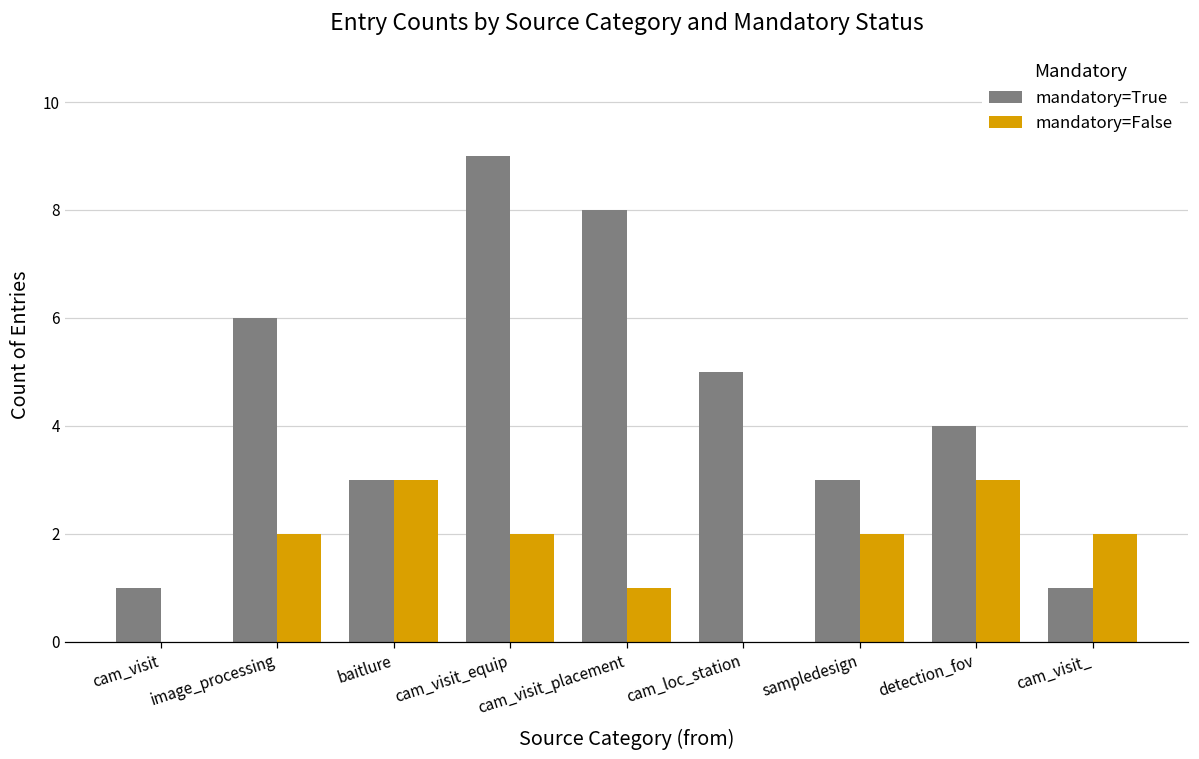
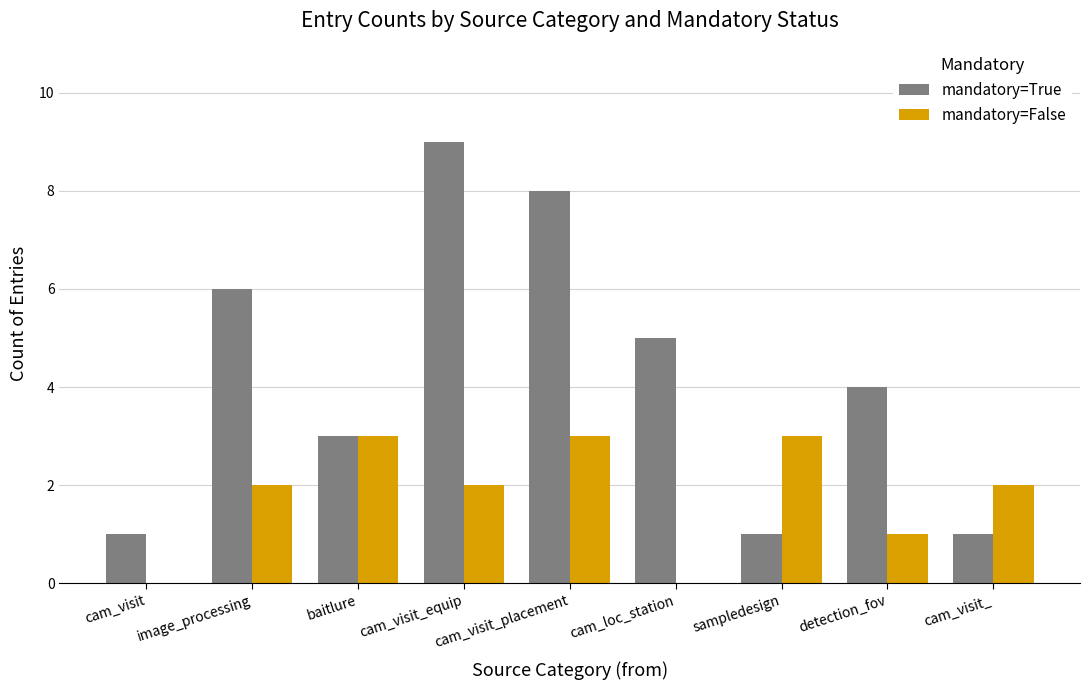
  {
    "mandatory=True": {
      "cam_visit": 1,
      "image_processing": 6,
      "baitlure": 3,
      "cam_visit_equip": 9,
      "cam_visit_placement": 8,
      "cam_loc_station": 5,
-     "sampledesign": 3,
+     "sampledesign": 1,
      "detection_fov": 4,
      "cam_visit_": 1
    },
    "mandatory=False": {
      "cam_visit": 0,
      "image_processing": 2,
      "baitlure": 3,
      "cam_visit_equip": 2,
-     "cam_visit_placement": 1,
+     "cam_visit_placement": 3,
      "cam_loc_station": 0,
-     "sampledesign": 2,
-     "detection_fov": 3,
+     "sampledesign": 3,
+     "detection_fov": 1,
      "cam_visit_": 2
    }
  }
